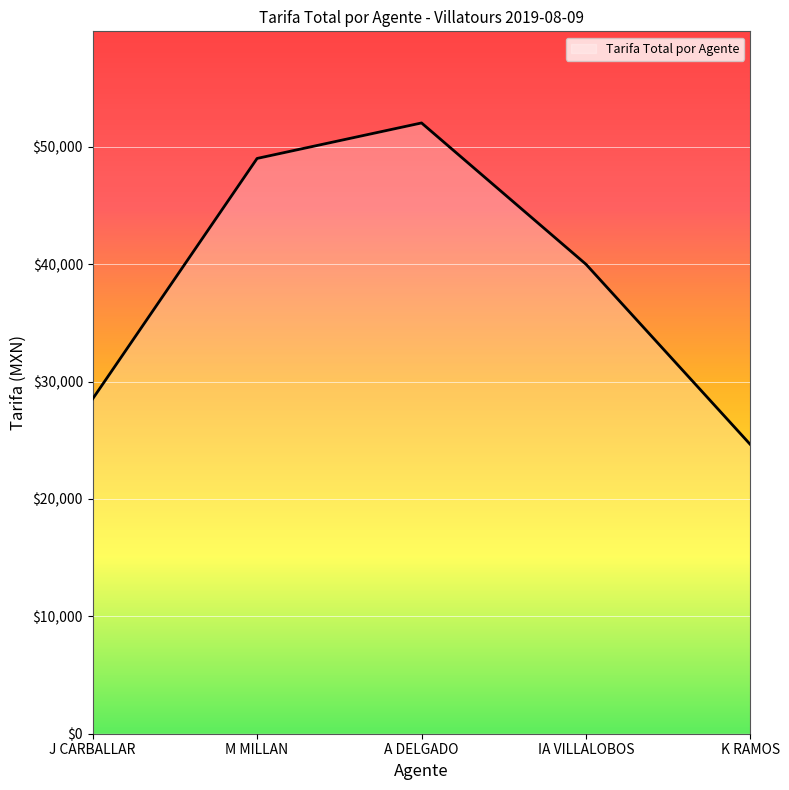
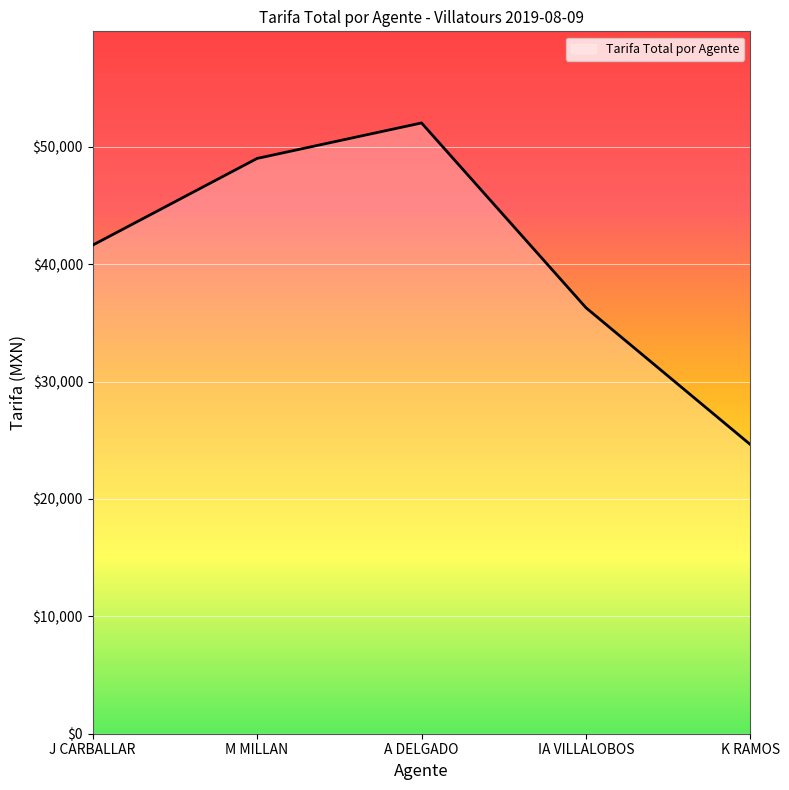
  {
-   "J CARBALLAR": "$28,500",
+   "J CARBALLAR": "$41,600",
    "M MILLAN": "$49,000",
    "A DELGADO": "$52,000",
-   "IA VILLALOBOS": "$40,000",
+   "IA VILLALOBOS": "$36,300",
    "K RAMOS": "$24,600"
  }
